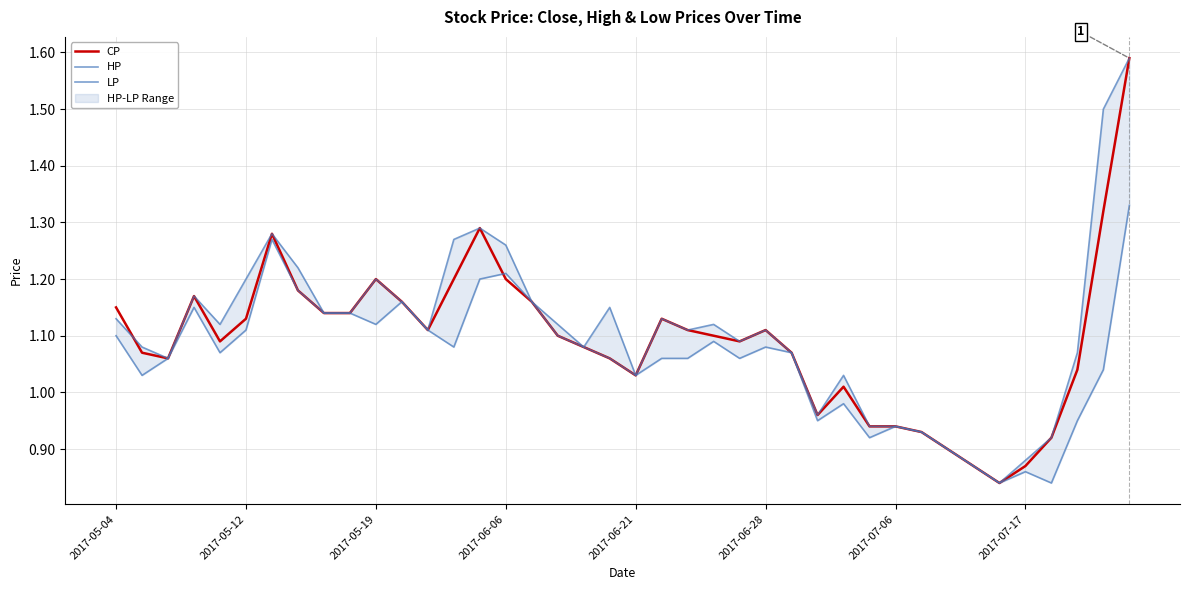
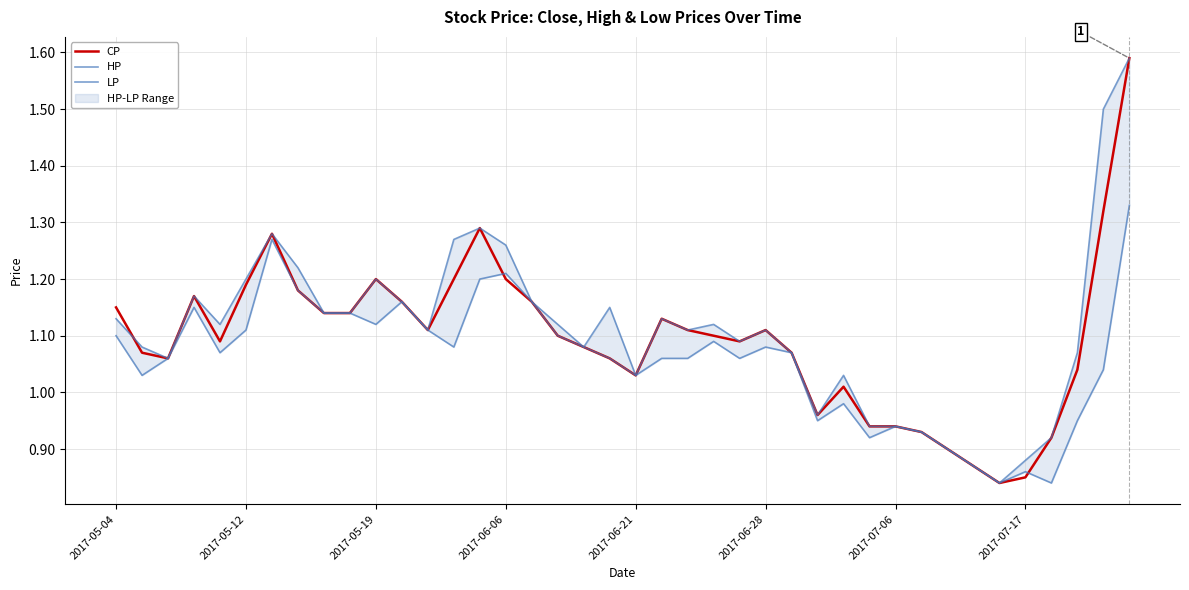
  {
    "CP": {
      "2017-05-04": 1.15,
-     "2017-05-12": 1.13,
+     "2017-05-12": 1.19,
      "2017-06-06": 1.20,
-     "2017-07-17": 0.87
+     "2017-07-17": 0.85
    }
  }
